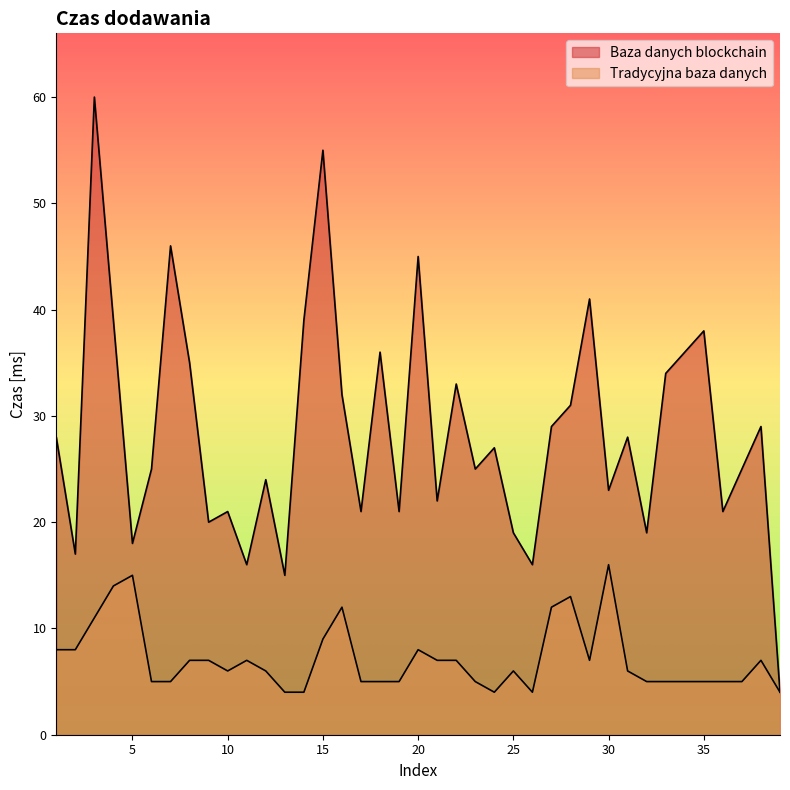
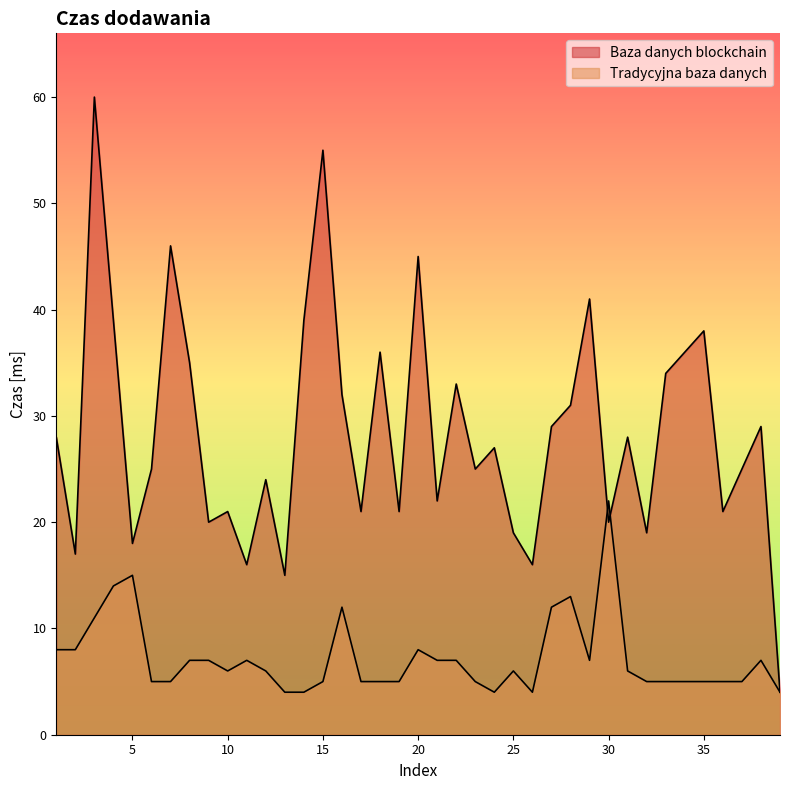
  {
    "Baza danych blockchain": {
      "5": 18,
      "10": 21,
      "15": 55,
      "20": 45,
      "25": 19,
-     "30": 23,
+     "30": 20,
      "35": 38
    },
    "Tradycyjna baza danych": {
      "5": 15,
      "10": 6,
-     "15": 9,
+     "15": 5,
      "20": 8,
      "25": 6,
-     "30": 16,
+     "30": 22,
      "35": 5
    }
  }
